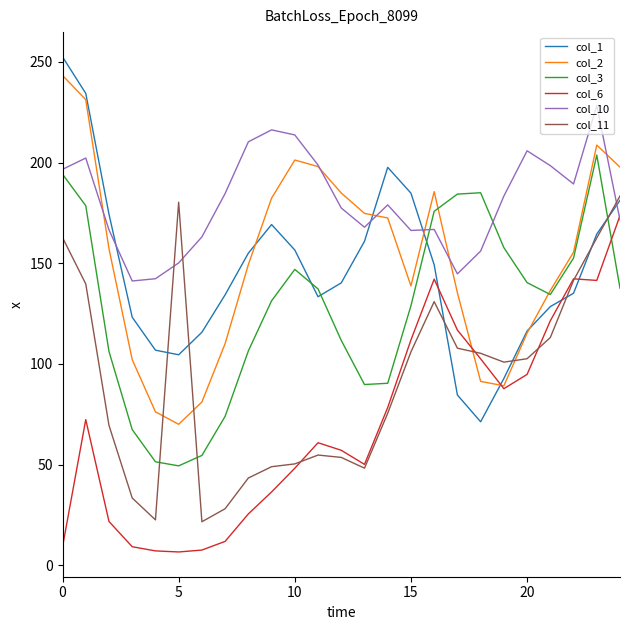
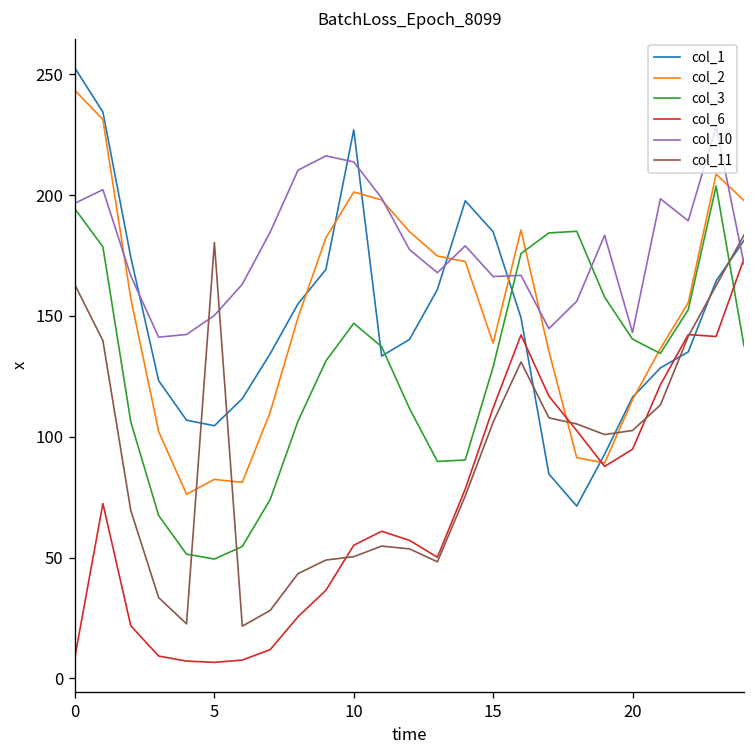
  {
    "col_1": {
      "0": 253,
      "5": 105,
-     "10": 157,
+     "10": 227,
      "15": 185
    },
    "col_2": {
      "0": 243,
-     "5": 70,
+     "5": 82,
      "10": 201,
      "15": 139
    },
    "col_3": {
      "0": 194,
      "5": 49,
      "10": 147,
      "15": 129,
      "20": 140
    },
    "col_6": {
      "0": 9,
      "5": 7,
-     "10": 48,
+     "10": 55,
      "15": 112,
      "20": 95
    },
    "col_10": {
      "0": 197,
      "5": 150,
      "10": 214,
      "15": 166,
-     "20": 206
+     "20": 143
    },
    "col_11": {
      "0": 163,
      "5": 180,
      "10": 50,
      "15": 106,
      "20": 103
    }
  }
